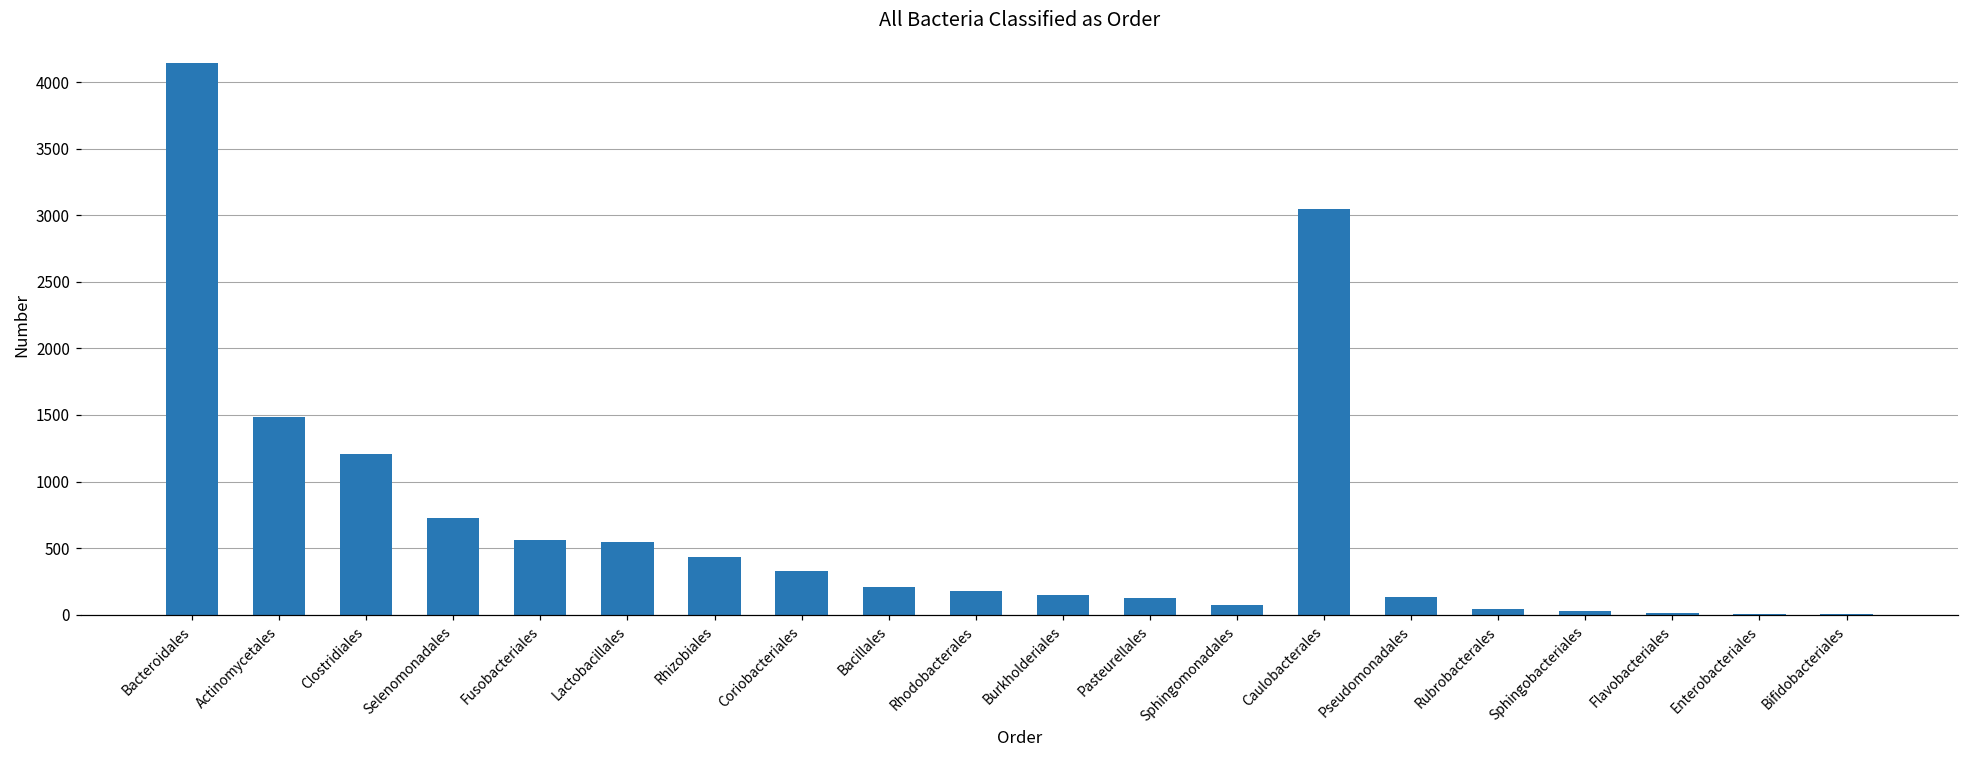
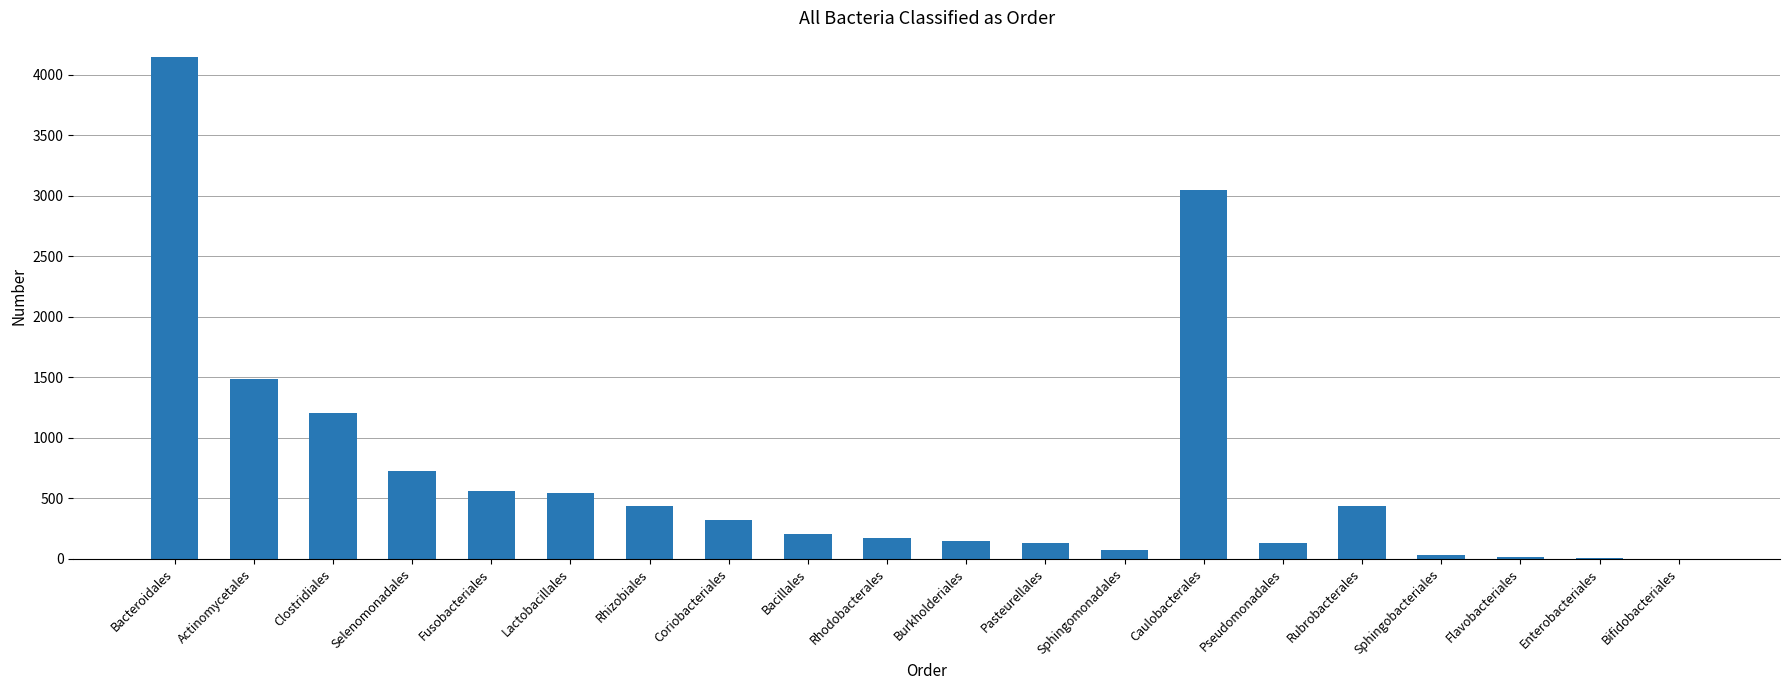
  {
    "Bacteroidales": 4140,
    "Actinomycetales": 1480,
    "Clostridiales": 1210,
    "Selenomonadales": 730,
    "Fusobacteriales": 560,
    "Lactobacillales": 540,
    "Rhizobiales": 430,
    "Coriobacteriales": 320,
    "Bacillales": 210,
    "Rhodobacterales": 170,
    "Burkholderiales": 150,
    "Pasteurellales": 130,
    "Sphingomonadales": 80,
    "Caulobacterales": 3050,
    "Pseudomonadales": 130,
-   "Rubrobacterales": 40,
+   "Rubrobacterales": 440,
    "Sphingobacteriales": 30
  }
